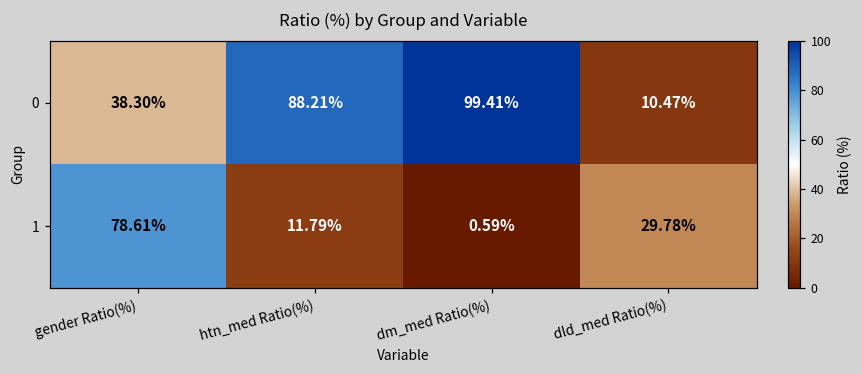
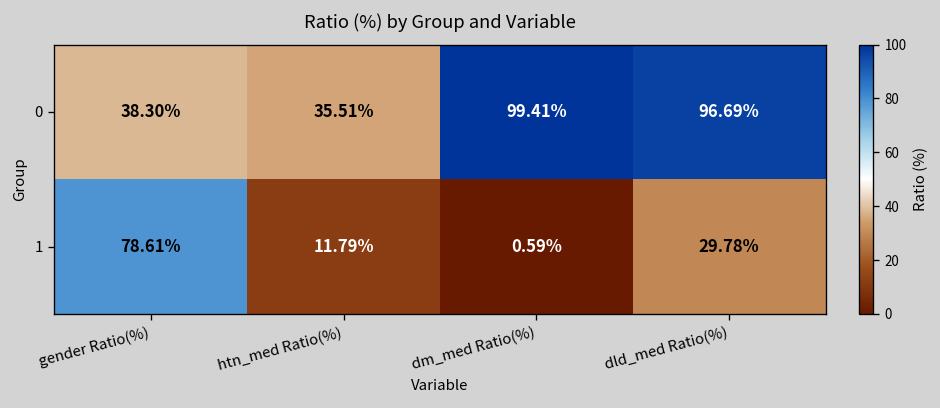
  {
    "0": {
      "gender Ratio(%)": "38.30%",
-     "htn_med Ratio(%)": "88.21%",
+     "htn_med Ratio(%)": "35.51%",
      "dm_med Ratio(%)": "99.41%",
-     "dld_med Ratio(%)": "10.47%"
+     "dld_med Ratio(%)": "96.69%"
    },
    "1": {
      "gender Ratio(%)": "78.61%",
      "htn_med Ratio(%)": "11.79%",
      "dm_med Ratio(%)": "0.59%",
      "dld_med Ratio(%)": "29.78%"
    }
  }
